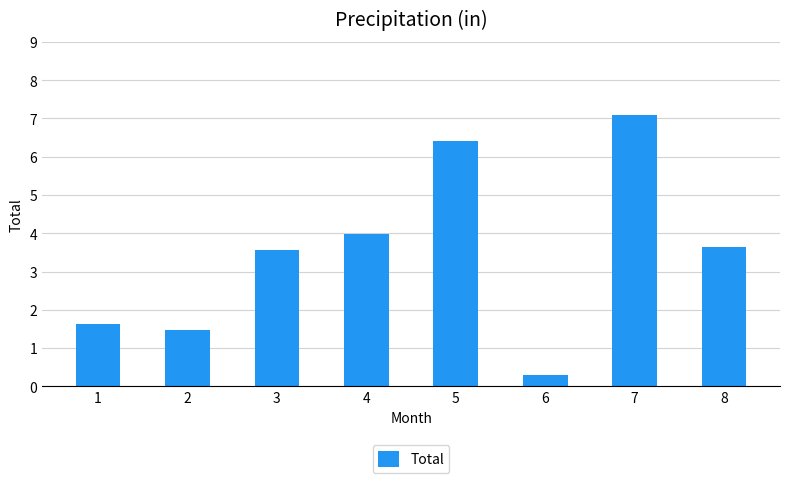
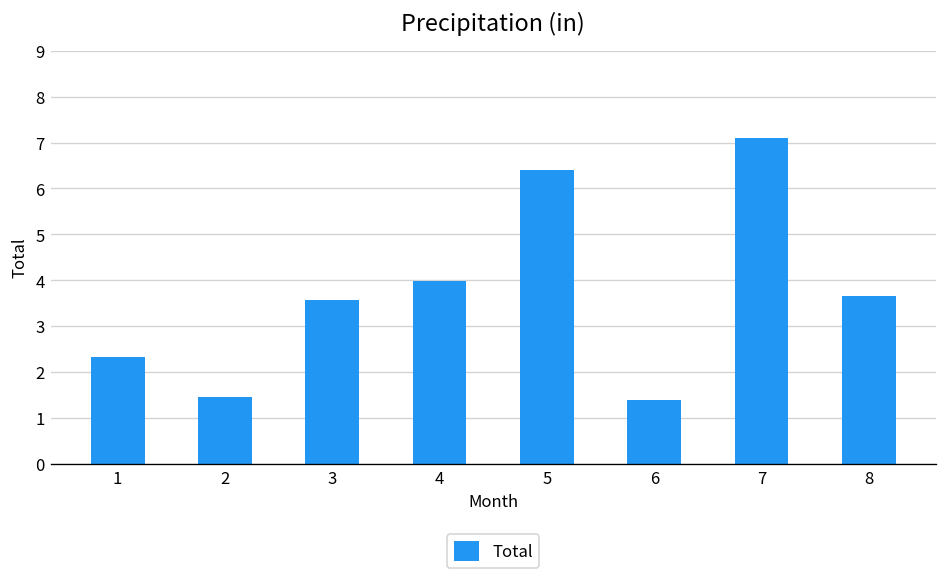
  {
-   "1": 1.6,
+   "1": 2.3,
    "2": 1.5,
    "3": 3.6,
    "4": 4.0,
    "5": 6.4,
-   "6": 0.3,
+   "6": 1.4,
    "7": 7.1,
    "8": 3.7
  }
